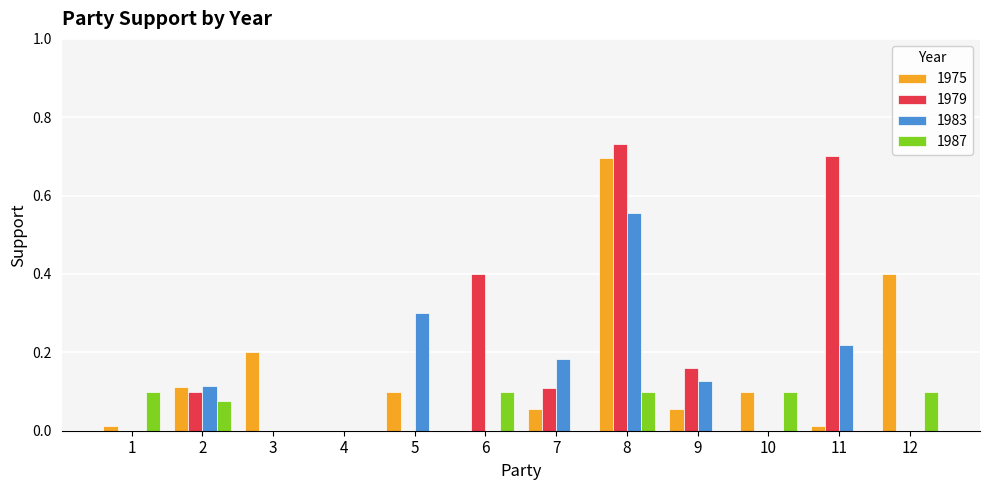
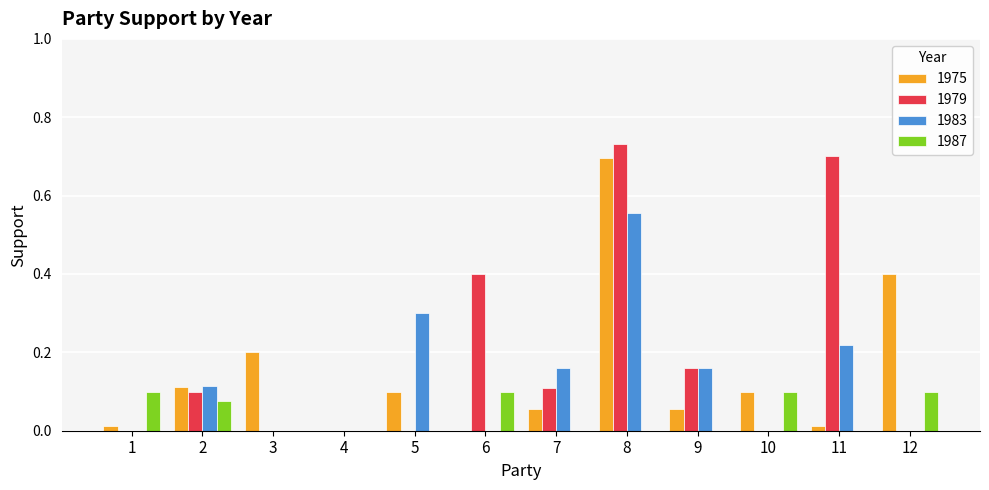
  {
    "1975": {
      "1": 0.01,
      "2": 0.11,
      "3": 0.20,
      "4": 0.00,
      "5": 0.10,
      "6": 0.00,
      "7": 0.06,
      "8": 0.70,
      "9": 0.06,
      "10": 0.10,
      "11": 0.01,
      "12": 0.40
    },
    "1979": {
      "1": 0.00,
      "2": 0.10,
      "3": 0.00,
      "4": 0.00,
      "5": 0.00,
      "6": 0.40,
      "7": 0.11,
      "8": 0.73,
      "9": 0.16,
      "10": 0.00,
      "11": 0.70,
      "12": 0.00
    },
    "1983": {
      "1": 0.00,
      "2": 0.11,
      "3": 0.00,
      "4": 0.00,
      "5": 0.30,
      "6": 0.00,
-     "7": 0.18,
+     "7": 0.16,
      "8": 0.56,
-     "9": 0.13,
+     "9": 0.16,
      "10": 0.00,
      "11": 0.22,
      "12": 0.00
    },
    "1987": {
      "1": 0.1,
      "2": 0.08,
      "3": 0.0,
      "4": 0.0,
      "5": 0.0,
      "6": 0.1,
      "7": 0.0,
-     "8": 0.1,
+     "8": 0.0,
      "9": 0.0,
      "10": 0.1,
      "11": 0.0,
      "12": 0.1
    }
  }
